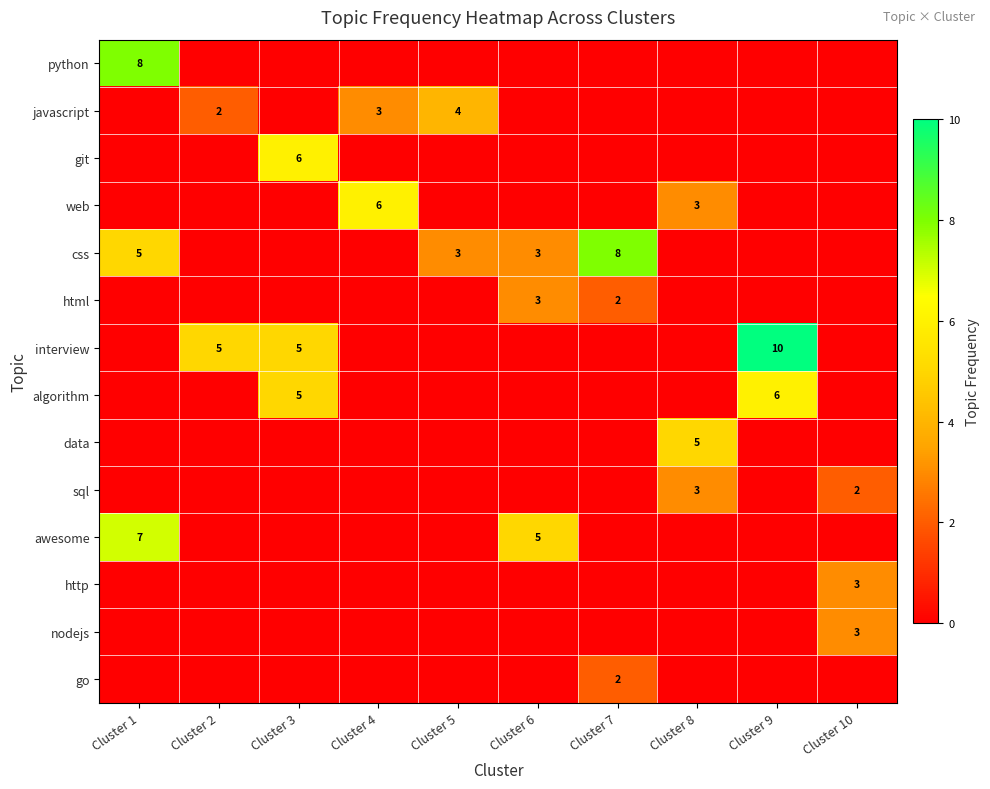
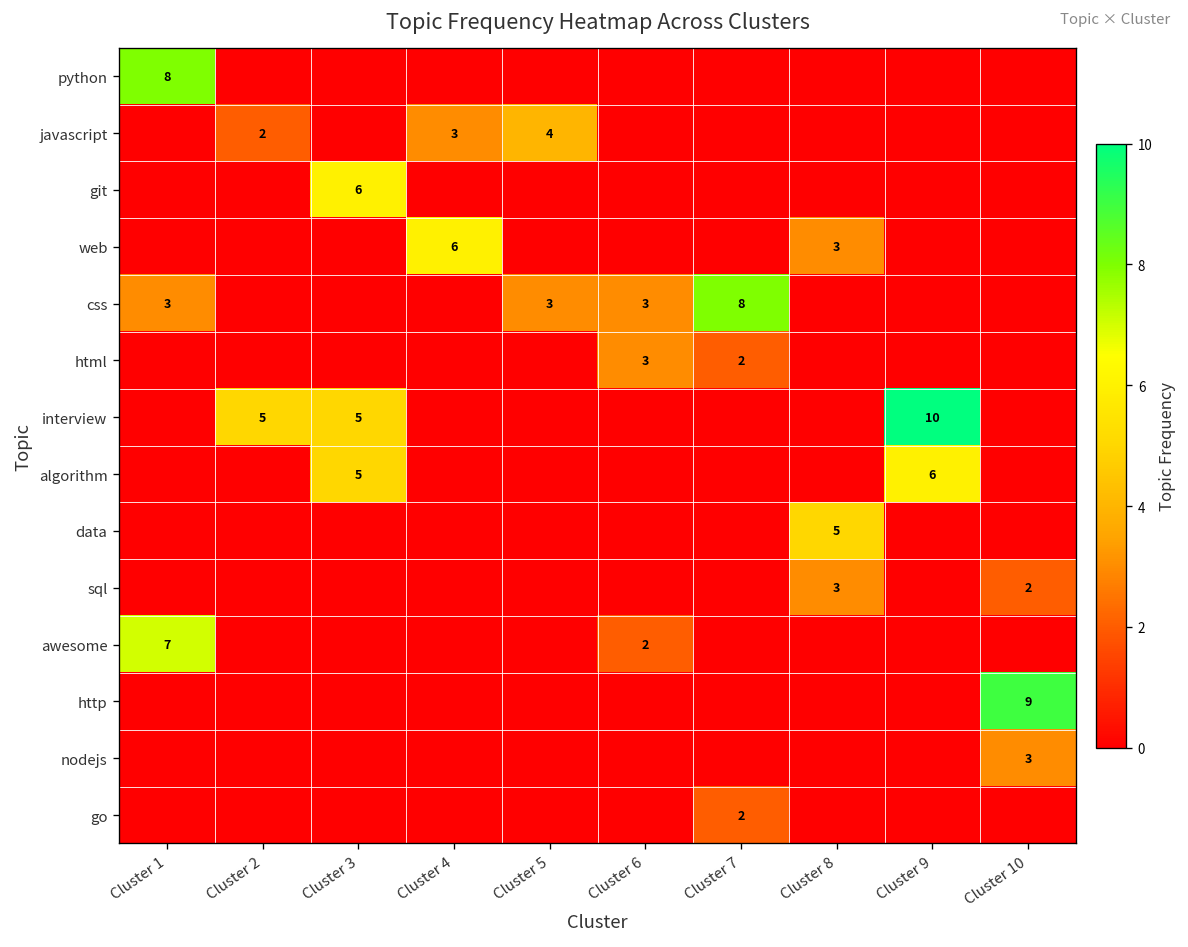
  {
    "python": {
      "Cluster 1": 8
    },
    "javascript": {
      "Cluster 2": 2,
      "Cluster 4": 3,
      "Cluster 5": 4
    },
    "git": {
      "Cluster 3": 6
    },
    "web": {
      "Cluster 4": 6,
      "Cluster 8": 3
    },
    "css": {
-     "Cluster 1": 5,
+     "Cluster 1": 3,
      "Cluster 5": 3,
      "Cluster 6": 3,
      "Cluster 7": 8
    },
    "html": {
      "Cluster 6": 3,
      "Cluster 7": 2
    },
    "interview": {
      "Cluster 2": 5,
      "Cluster 3": 5,
      "Cluster 9": 10
    },
    "algorithm": {
      "Cluster 3": 5,
      "Cluster 9": 6
    },
    "data": {
      "Cluster 8": 5
    },
    "sql": {
      "Cluster 8": 3,
      "Cluster 10": 2
    },
    "awesome": {
      "Cluster 1": 7,
-     "Cluster 6": 5
+     "Cluster 6": 2
    },
    "http": {
-     "Cluster 10": 3
+     "Cluster 10": 9
    },
    "nodejs": {
      "Cluster 10": 3
    },
    "go": {
      "Cluster 7": 2
    }
  }
